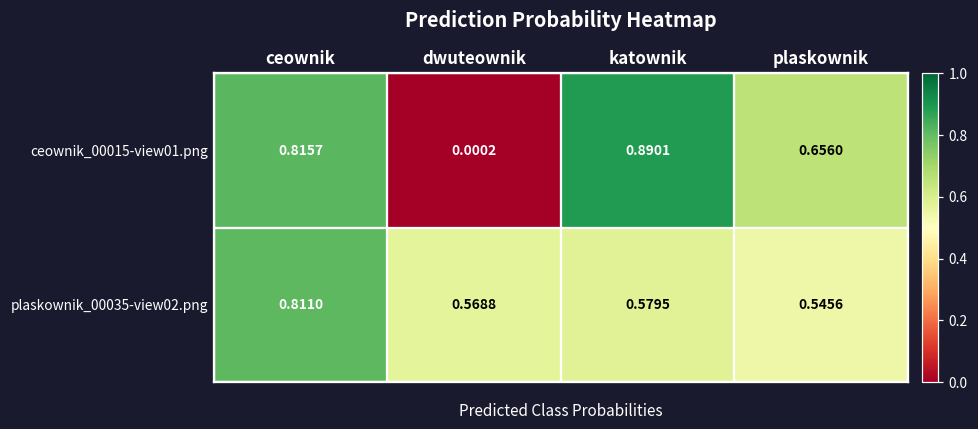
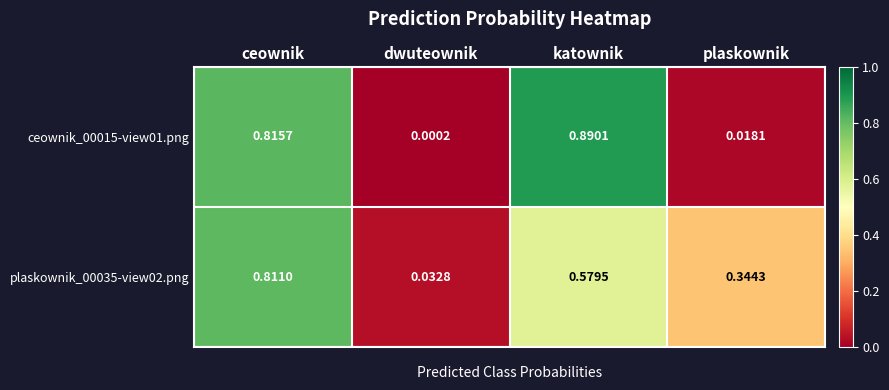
  {
    "ceownik_00015-view01.png": {
      "ceownik": 0.8157,
      "dwuteownik": 0.0002,
      "katownik": 0.8901,
-     "plaskownik": 0.6560
+     "plaskownik": 0.0181
    },
    "plaskownik_00035-view02.png": {
      "ceownik": 0.8110,
-     "dwuteownik": 0.5688,
+     "dwuteownik": 0.0328,
      "katownik": 0.5795,
-     "plaskownik": 0.5456
+     "plaskownik": 0.3443
    }
  }
